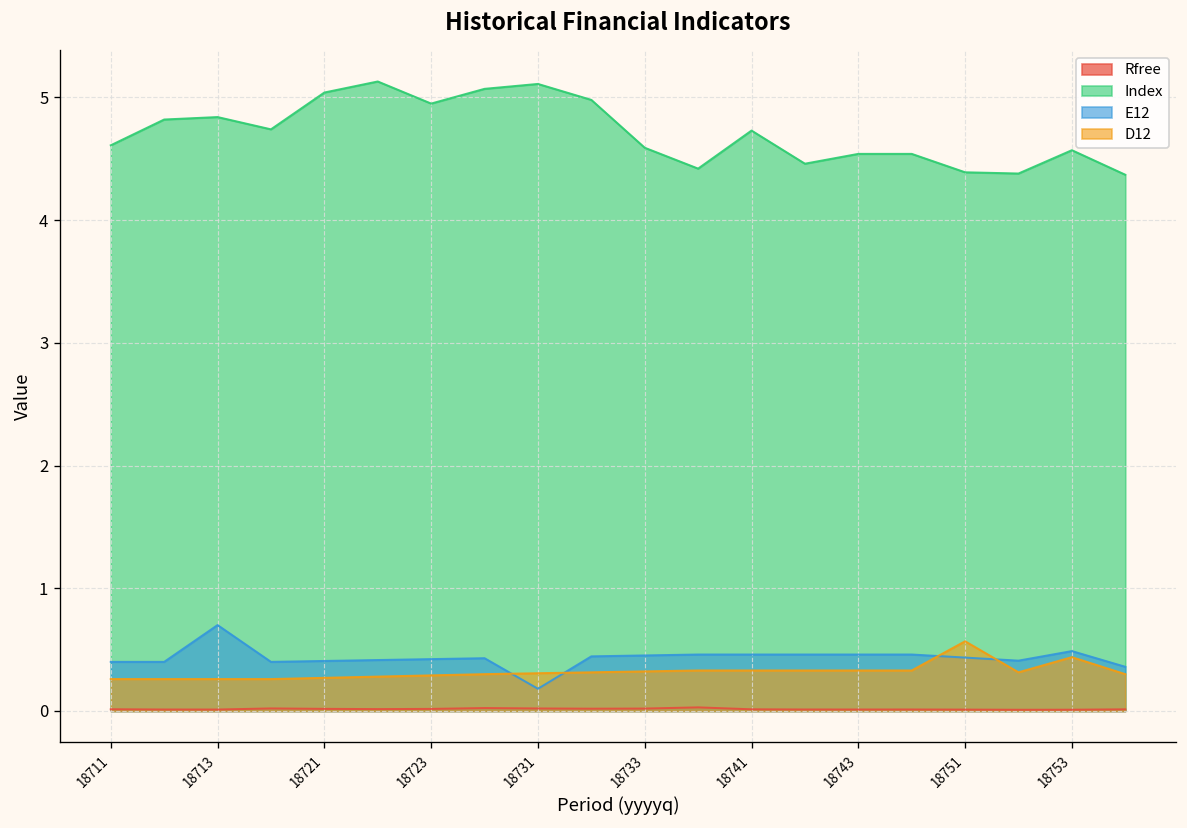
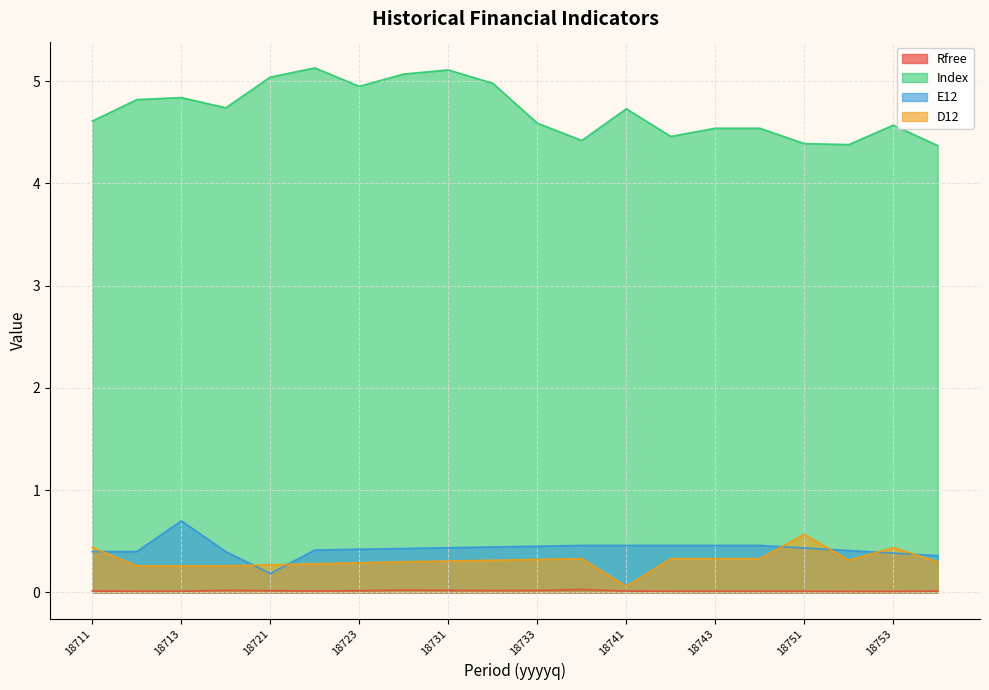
  {
    "Rfree": {
      "18711": 0.01,
      "18713": 0.01,
      "18721": 0.02,
      "18723": 0.02,
      "18731": 0.02,
      "18733": 0.02,
      "18741": 0.01,
      "18743": 0.01,
      "18751": 0.01,
      "18753": 0.01
    },
    "Index": {
      "18711": 4.61,
      "18713": 4.84,
      "18721": 5.04,
      "18723": 4.95,
      "18731": 5.11,
      "18733": 4.59,
      "18741": 4.73,
      "18743": 4.54,
      "18751": 4.39,
      "18753": 4.57
    },
    "E12": {
      "18711": 0.40,
      "18713": 0.70,
-     "18721": 0.41,
+     "18721": 0.19,
      "18723": 0.42,
-     "18731": 0.18,
+     "18731": 0.44,
      "18733": 0.45,
      "18741": 0.46,
      "18743": 0.46,
      "18751": 0.44,
-     "18753": 0.49
+     "18753": 0.39
    },
    "D12": {
-     "18711": 0.26,
+     "18711": 0.44,
      "18713": 0.26,
      "18721": 0.27,
      "18723": 0.29,
      "18731": 0.31,
      "18733": 0.32,
-     "18741": 0.33,
+     "18741": 0.06,
      "18743": 0.33,
      "18751": 0.57,
      "18753": 0.44
    }
  }
